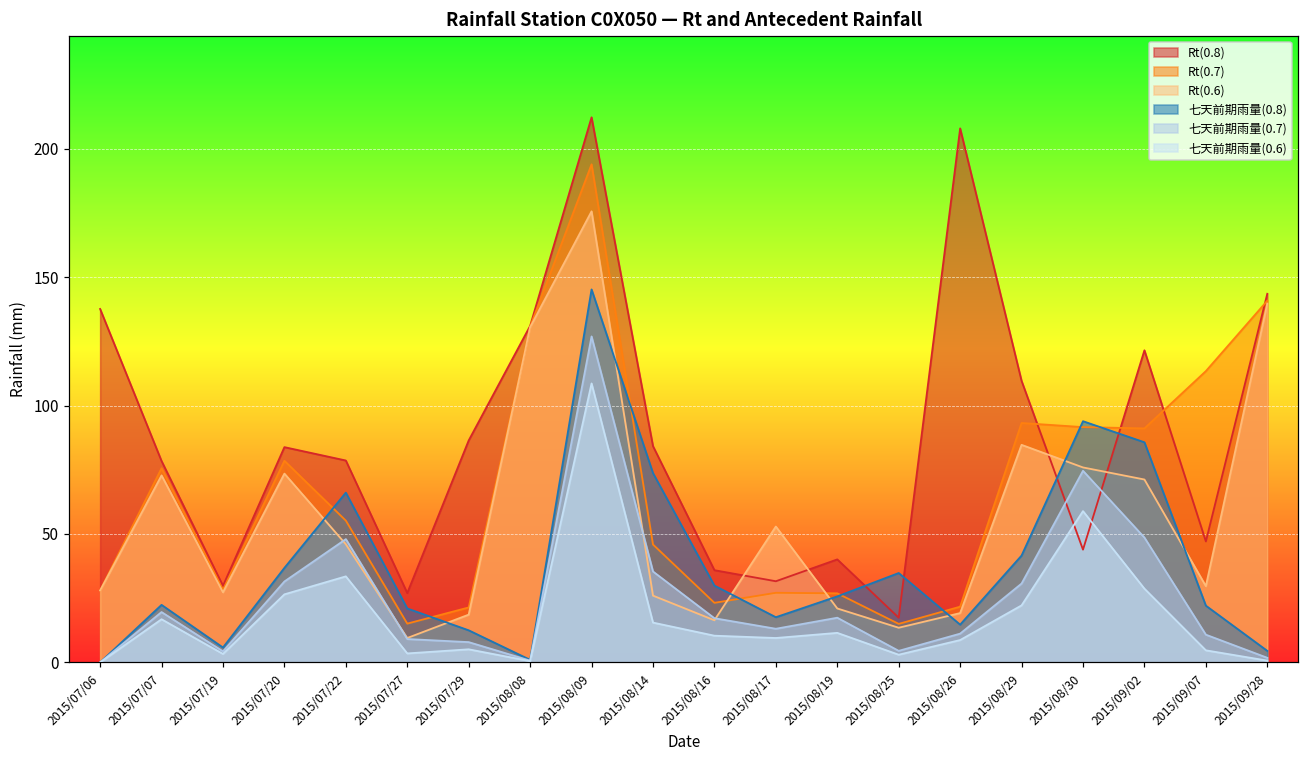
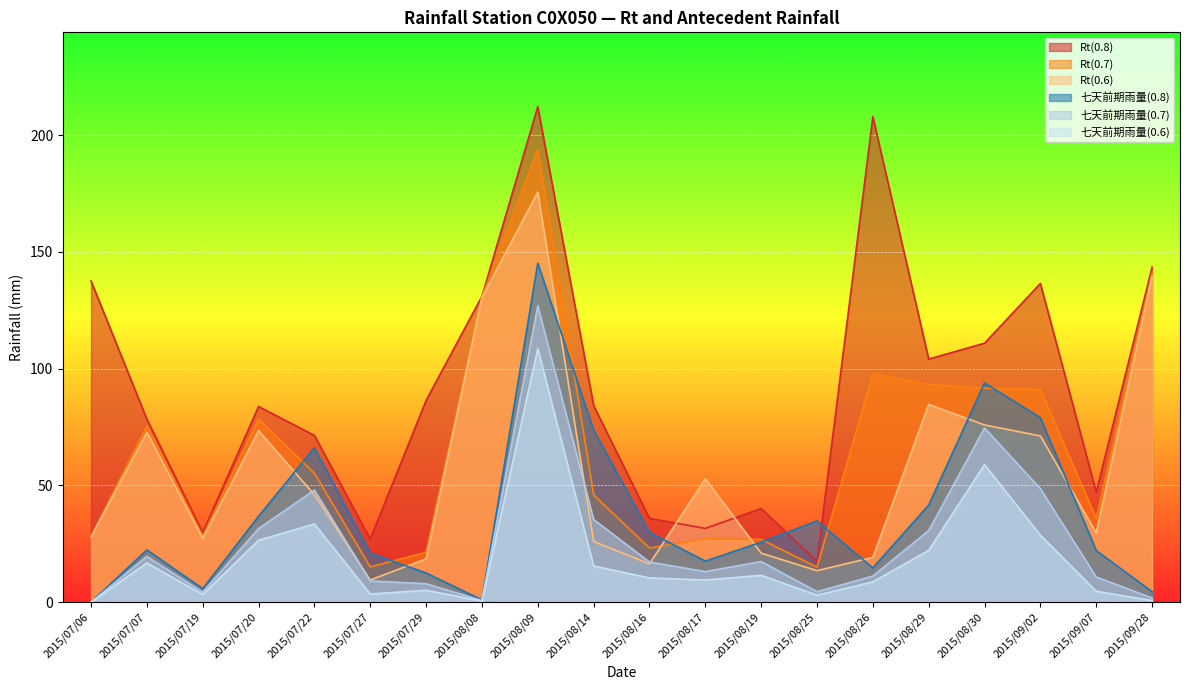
  {
    "Rt(0.8)": {
      "2015/07/06": 138,
      "2015/07/07": 78,
      "2015/07/19": 30,
      "2015/07/20": 84,
-     "2015/07/22": 79,
+     "2015/07/22": 71,
      "2015/07/27": 27,
      "2015/07/29": 86,
      "2015/08/09": 212,
      "2015/08/14": 84,
      "2015/08/16": 36,
      "2015/08/17": 32,
      "2015/08/19": 40,
      "2015/08/25": 17,
      "2015/08/26": 208,
-     "2015/08/29": 110,
-     "2015/08/30": 44,
-     "2015/09/02": 122,
+     "2015/08/29": 104,
+     "2015/08/30": 111,
+     "2015/09/02": 137,
      "2015/09/07": 47,
      "2015/09/28": 144
    },
    "Rt(0.7)": {
      "2015/07/07": 76,
      "2015/07/20": 79,
      "2015/07/22": 55,
      "2015/07/27": 15,
      "2015/07/29": 21,
      "2015/08/09": 194,
      "2015/08/14": 46,
      "2015/08/16": 23,
      "2015/08/17": 27,
      "2015/08/19": 27,
      "2015/08/25": 15,
-     "2015/08/26": 22,
+     "2015/08/26": 98,
      "2015/08/29": 93,
      "2015/08/30": 92,
      "2015/09/02": 91,
-     "2015/09/07": 113,
+     "2015/09/07": 36,
      "2015/09/28": 141
    },
    "Rt(0.6)": {
      "2015/07/07": 73,
      "2015/07/20": 74,
      "2015/07/22": 46,
      "2015/07/29": 19,
      "2015/08/09": 176,
      "2015/08/14": 26,
      "2015/08/17": 53,
      "2015/08/19": 21,
      "2015/08/25": 14,
      "2015/08/26": 19,
      "2015/08/29": 85,
      "2015/08/30": 76,
      "2015/09/02": 71,
      "2015/09/07": 30,
      "2015/09/28": 140
    },
    "七天前期雨量(0.8)": {
      "2015/07/07": 22,
      "2015/07/19": 6,
      "2015/07/20": 37,
      "2015/07/22": 66,
      "2015/07/27": 21,
      "2015/07/29": 13,
      "2015/08/09": 145,
      "2015/08/14": 74,
      "2015/08/16": 30,
      "2015/08/17": 18,
      "2015/08/19": 26,
      "2015/08/25": 35,
      "2015/08/26": 15,
      "2015/08/29": 42,
      "2015/08/30": 94,
-     "2015/09/02": 86,
+     "2015/09/02": 79,
      "2015/09/07": 22,
      "2015/09/28": 5
    }
  }
